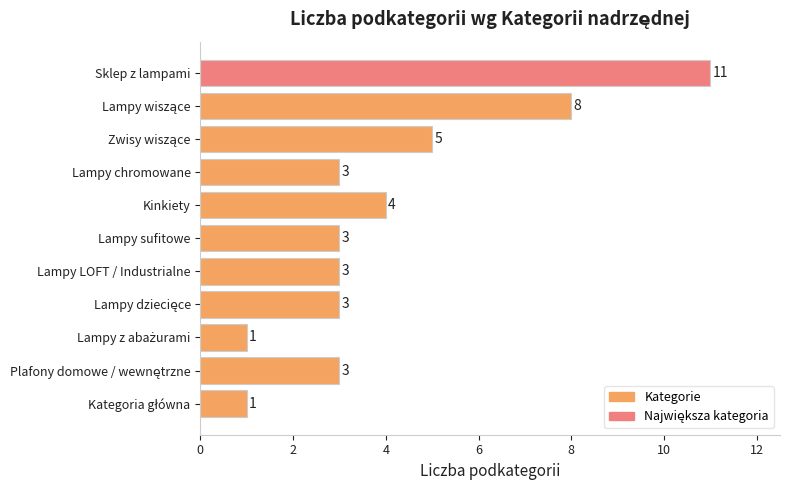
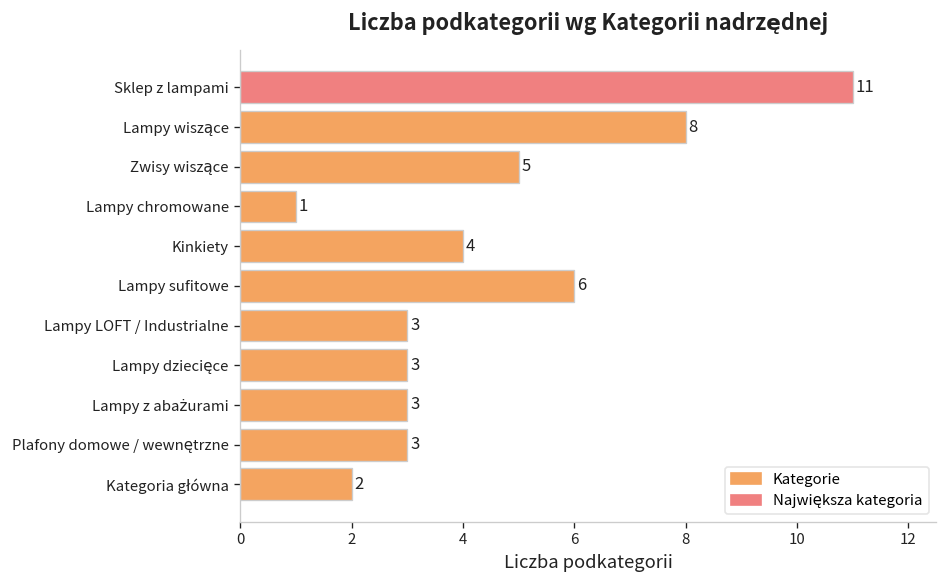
  {
    "Sklep z lampami": 11,
    "Lampy wiszące": 8,
    "Zwisy wiszące": 5,
-   "Lampy chromowane": 3,
+   "Lampy chromowane": 1,
    "Kinkiety": 4,
-   "Lampy sufitowe": 3,
+   "Lampy sufitowe": 6,
    "Lampy LOFT / Industrialne": 3,
    "Lampy dziecięce": 3,
-   "Lampy z abażurami": 1,
+   "Lampy z abażurami": 3,
    "Plafony domowe / wewnętrzne": 3,
-   "Kategoria główna": 1
+   "Kategoria główna": 2
  }
